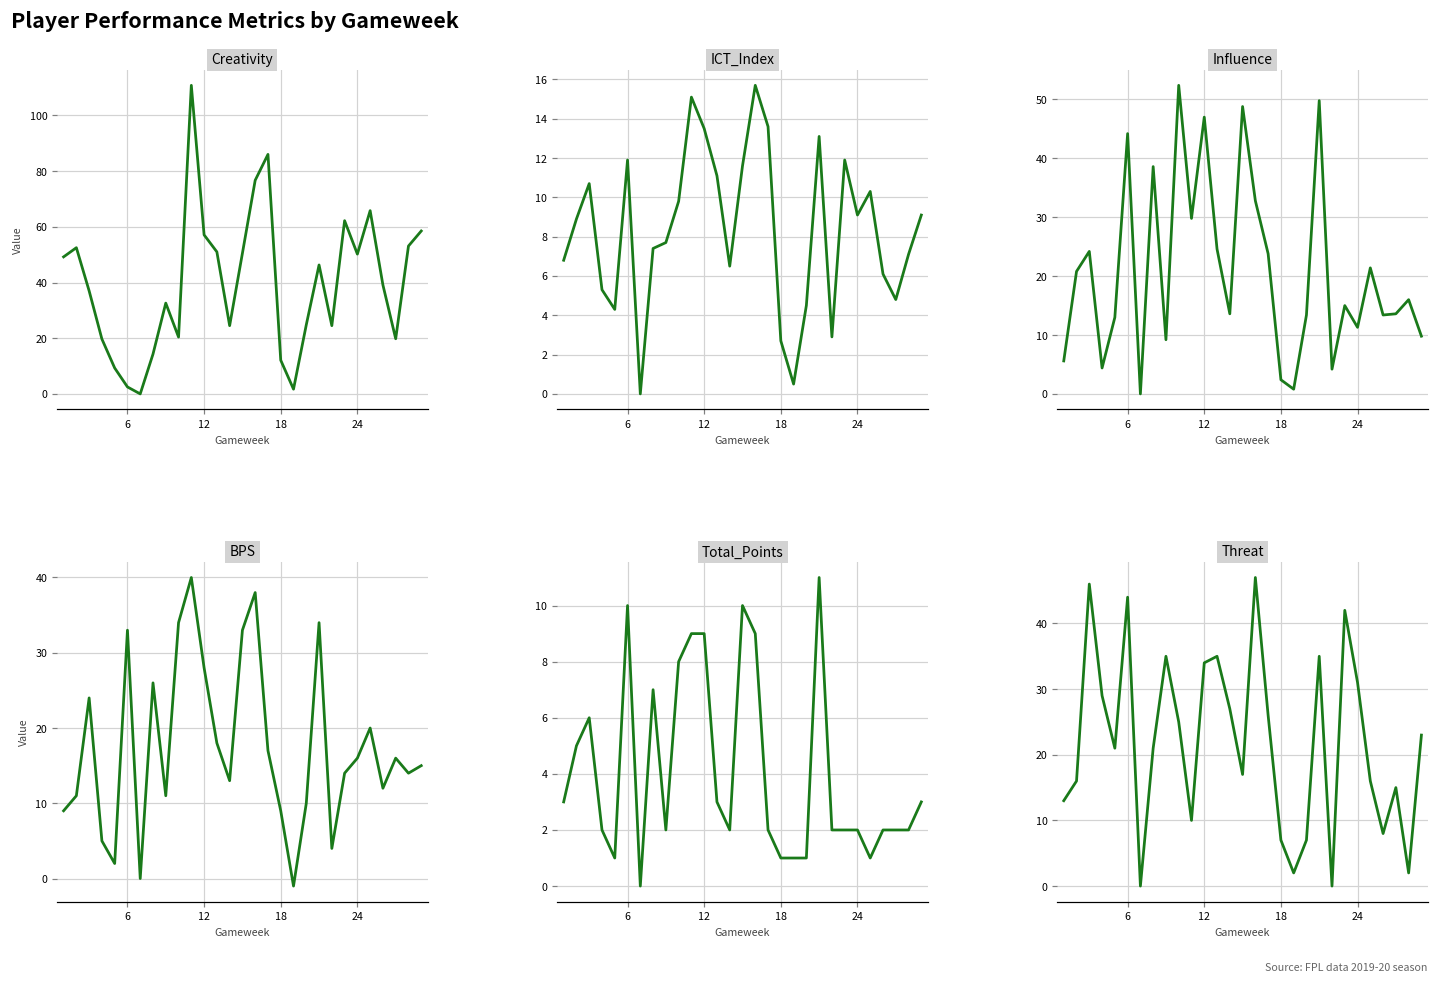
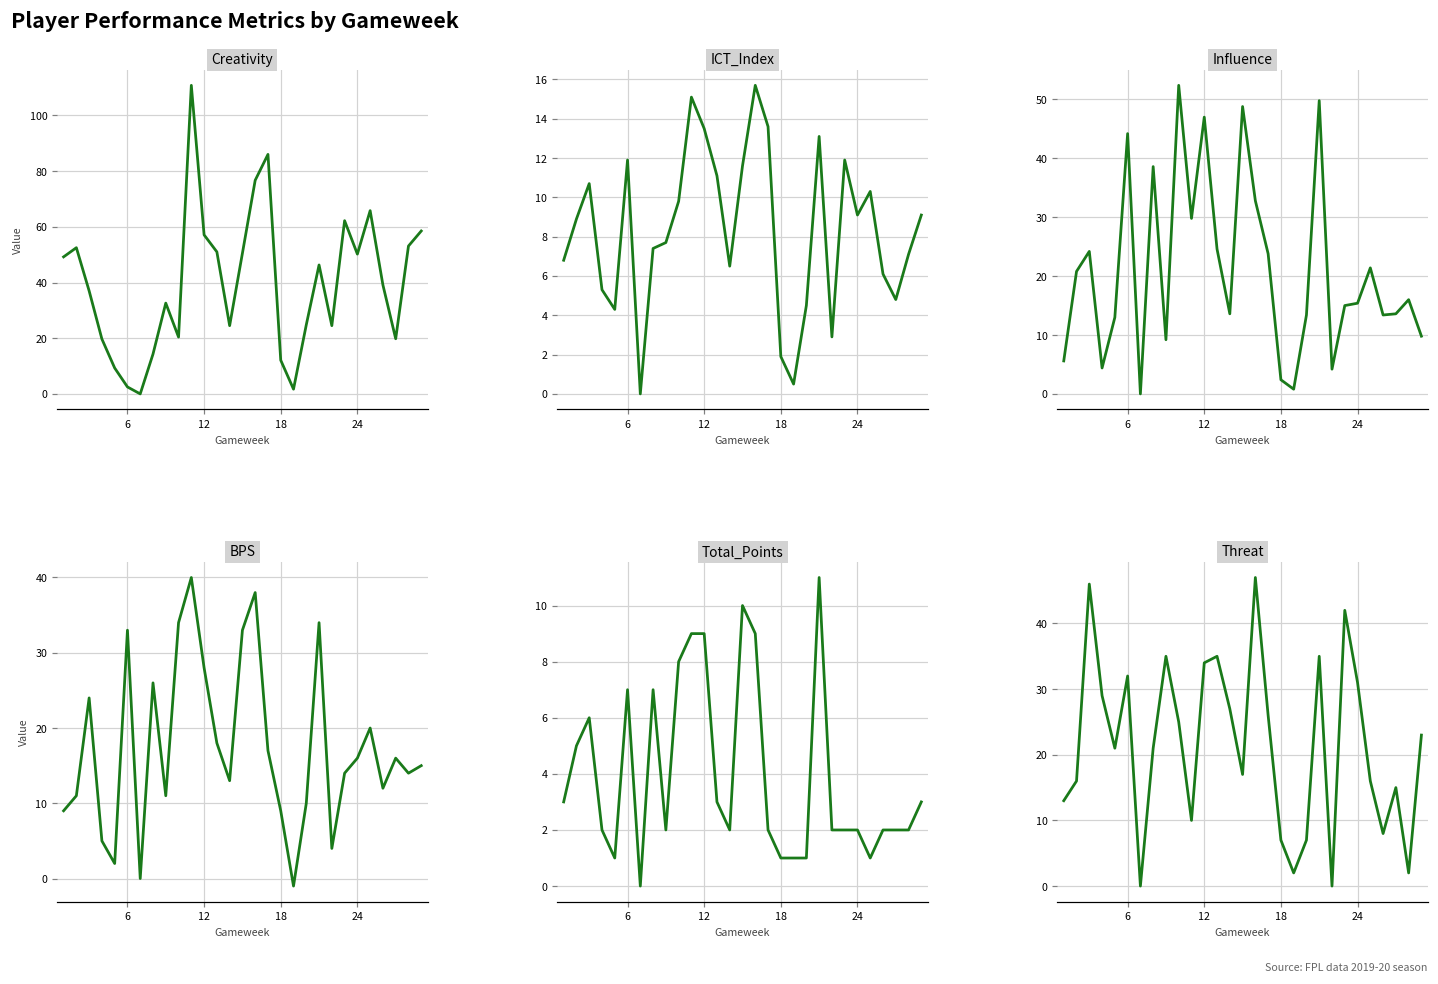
  {
    "Creativity": {
      "6": 3,
      "12": 57,
      "18": 12,
      "24": 50
    },
    "ICT_Index": {
      "6": 11.9,
      "12": 13.5,
-     "18": 2.7,
+     "18": 1.9,
      "24": 9.1
    },
    "Influence": {
      "6": 44,
      "12": 47,
      "18": 2,
-     "24": 11
+     "24": 15
    },
    "BPS": {
      "6": 33,
      "12": 28,
      "18": 9,
      "24": 16
    },
    "Total_Points": {
-     "6": 10,
+     "6": 7,
      "12": 9,
      "18": 1,
      "24": 2
    },
    "Threat": {
-     "6": 44,
+     "6": 32,
      "12": 34,
      "18": 7,
      "24": 31
    }
  }
